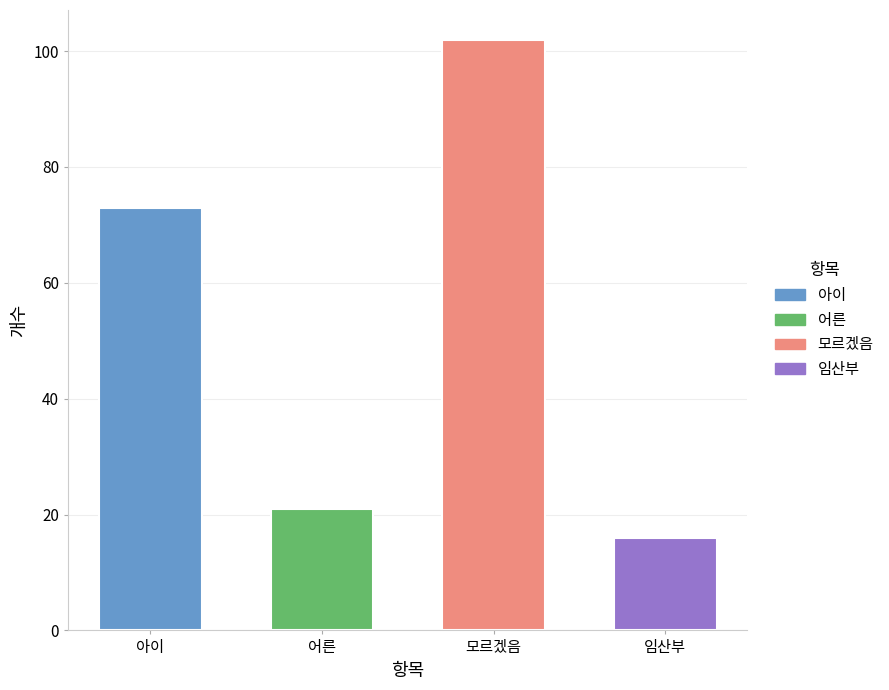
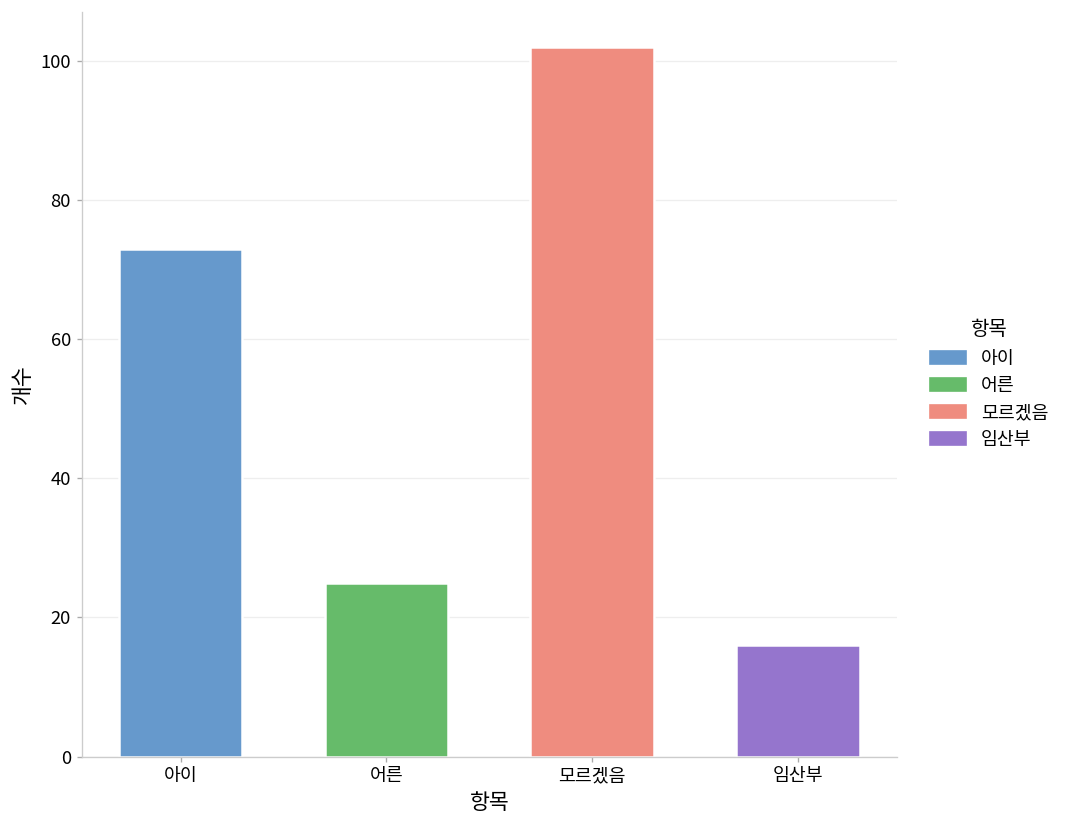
  {
    "아이": 73,
-   "어른": 21,
+   "어른": 25,
    "모르겠음": 102,
    "임산부": 16
  }
